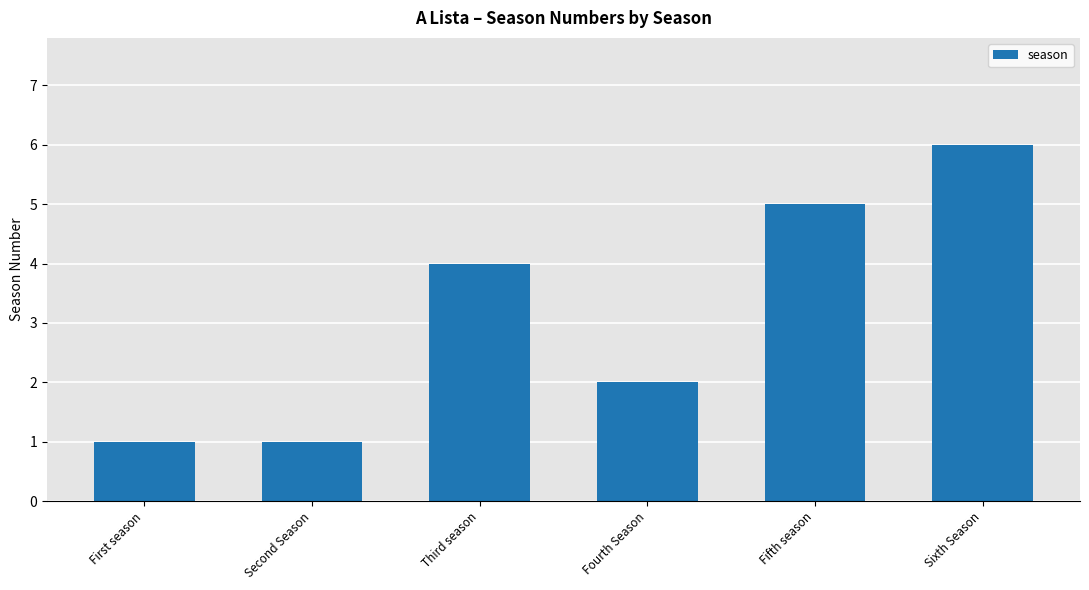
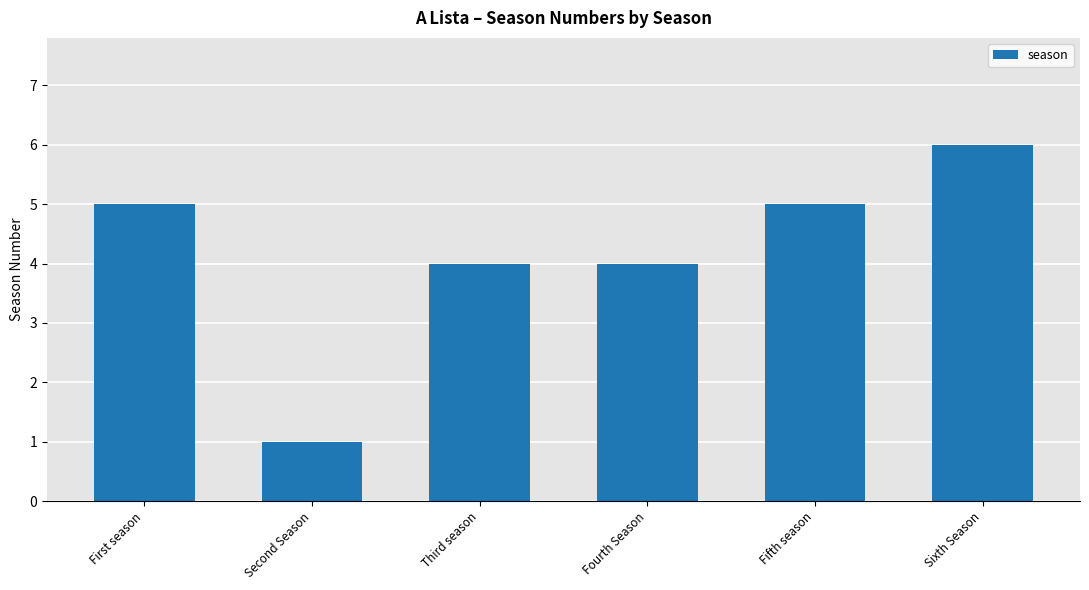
  {
-   "First season": 1,
+   "First season": 5,
    "Second Season": 1,
    "Third season": 4,
-   "Fourth Season": 2,
+   "Fourth Season": 4,
    "Fifth season": 5,
    "Sixth Season": 6
  }
